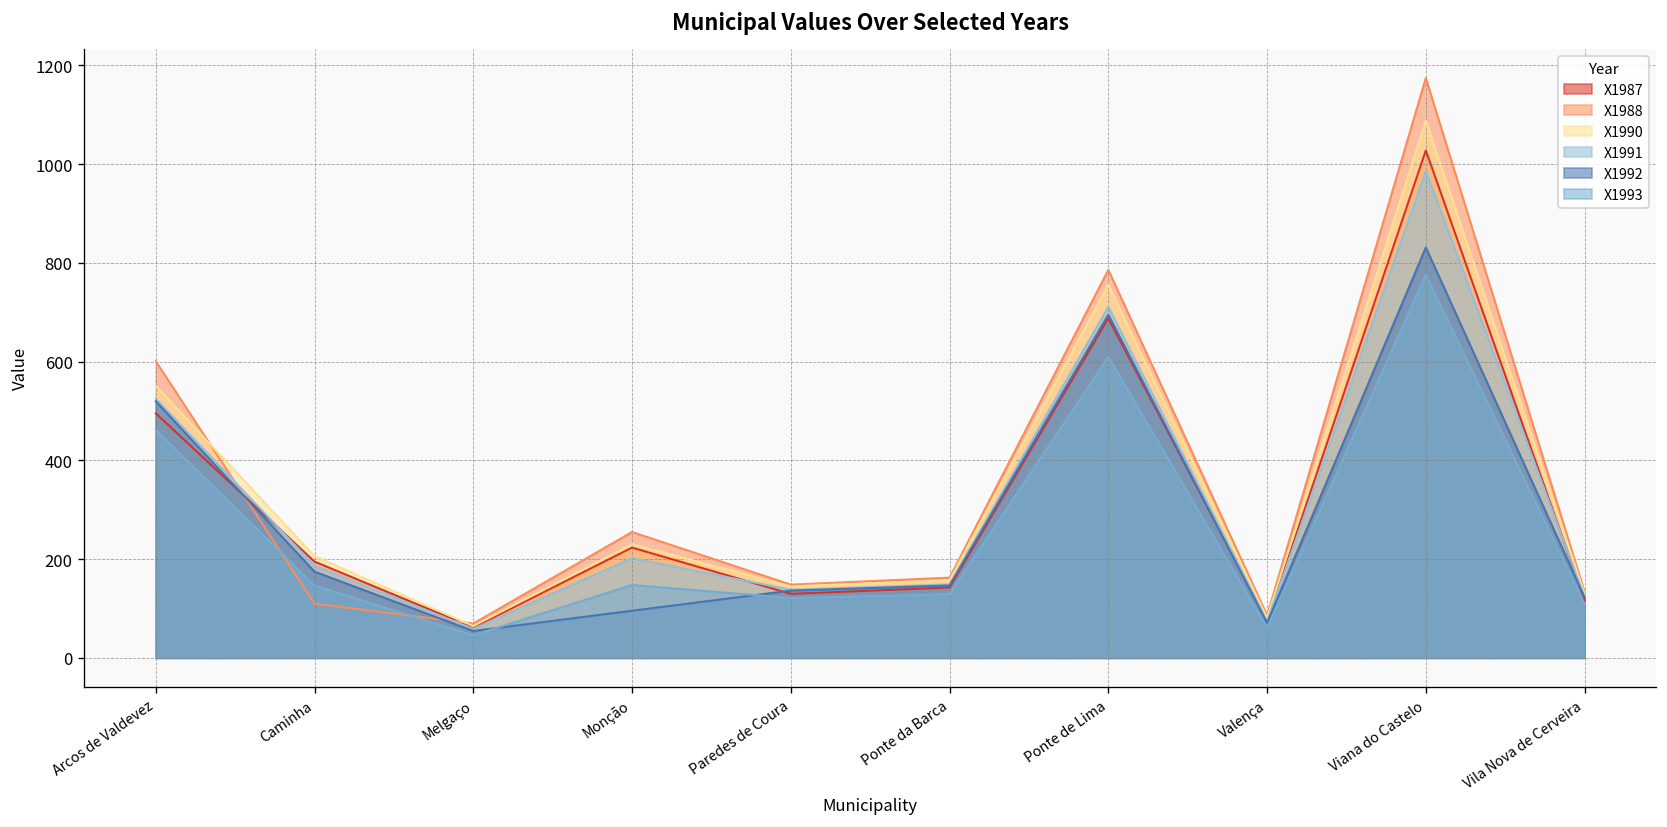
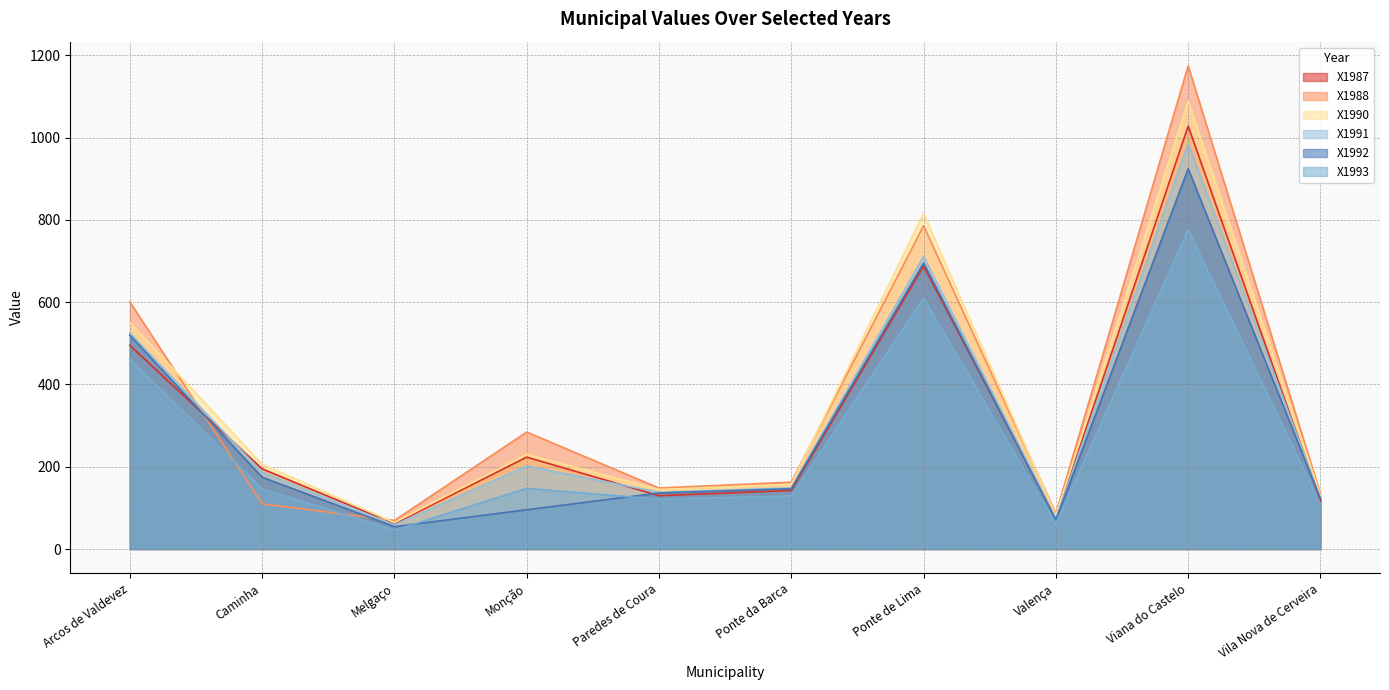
  {
    "X1987": {
      "Arcos de Valdevez": 500,
      "Caminha": 190,
      "Monção": 220,
      "Paredes de Coura": 130,
      "Ponte de Lima": 690,
      "Viana do Castelo": 1030
    },
    "X1988": {
      "Arcos de Valdevez": 600,
      "Caminha": 110,
-     "Monção": 250,
+     "Monção": 280,
      "Ponte de Lima": 790,
      "Viana do Castelo": 1170
    },
    "X1990": {
      "Arcos de Valdevez": 550,
      "Caminha": 210,
      "Monção": 230,
-     "Ponte de Lima": 760,
+     "Ponte de Lima": 820,
      "Viana do Castelo": 1090
    },
    "X1992": {
      "Caminha": 170,
      "Monção": 100,
      "Ponte de Lima": 700,
-     "Viana do Castelo": 830
+     "Viana do Castelo": 920
    }
  }
